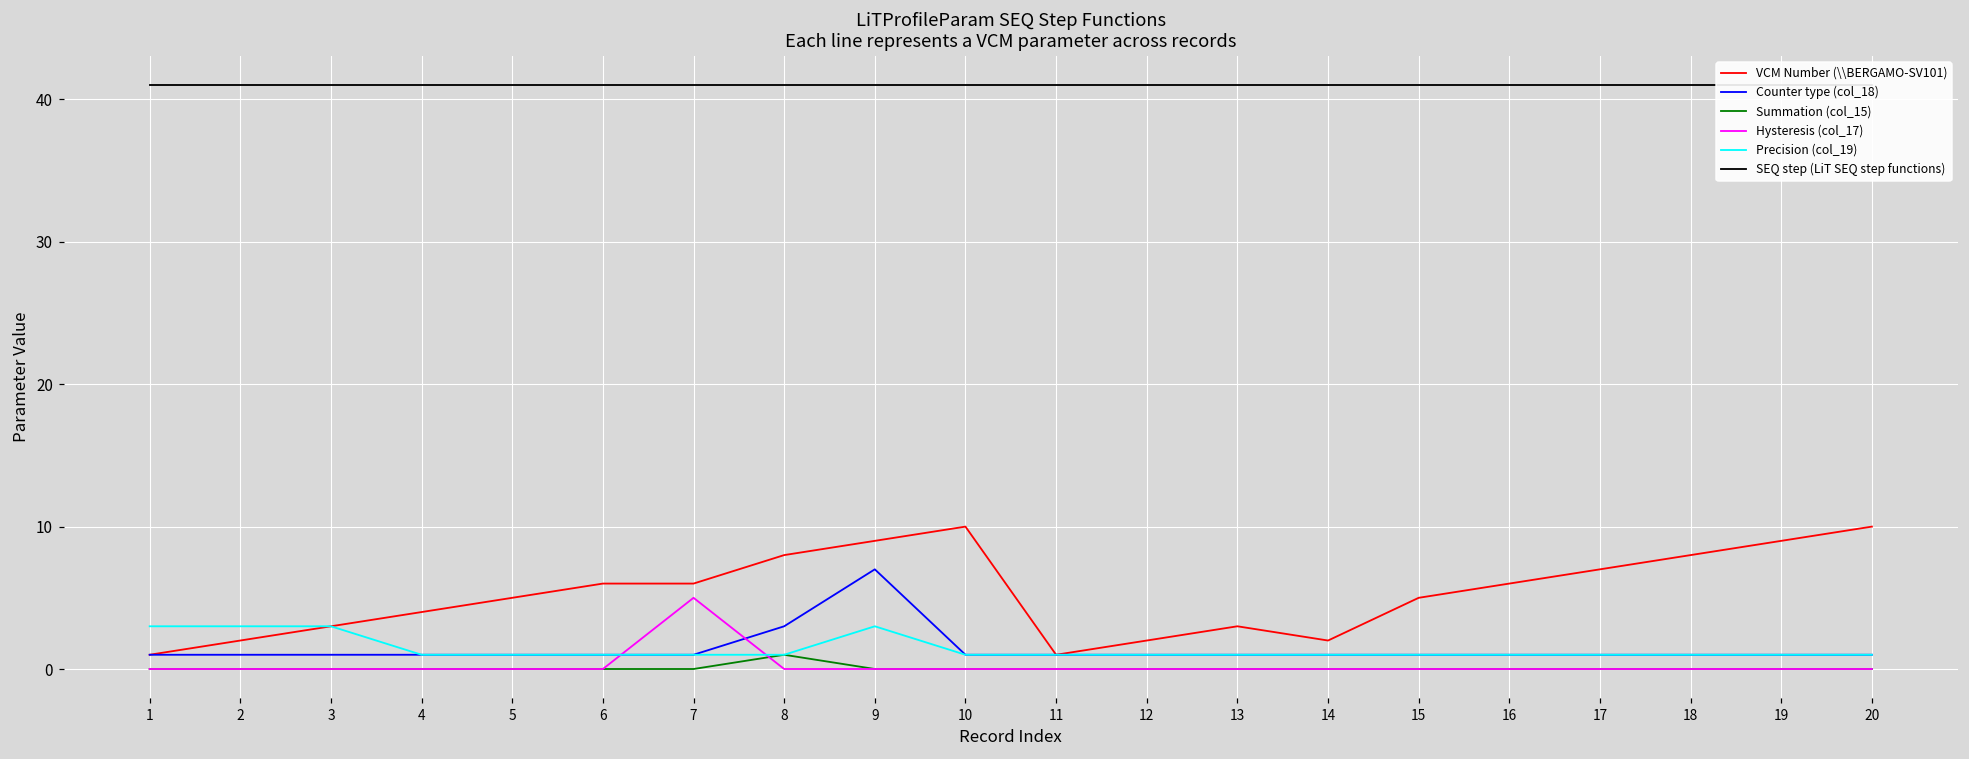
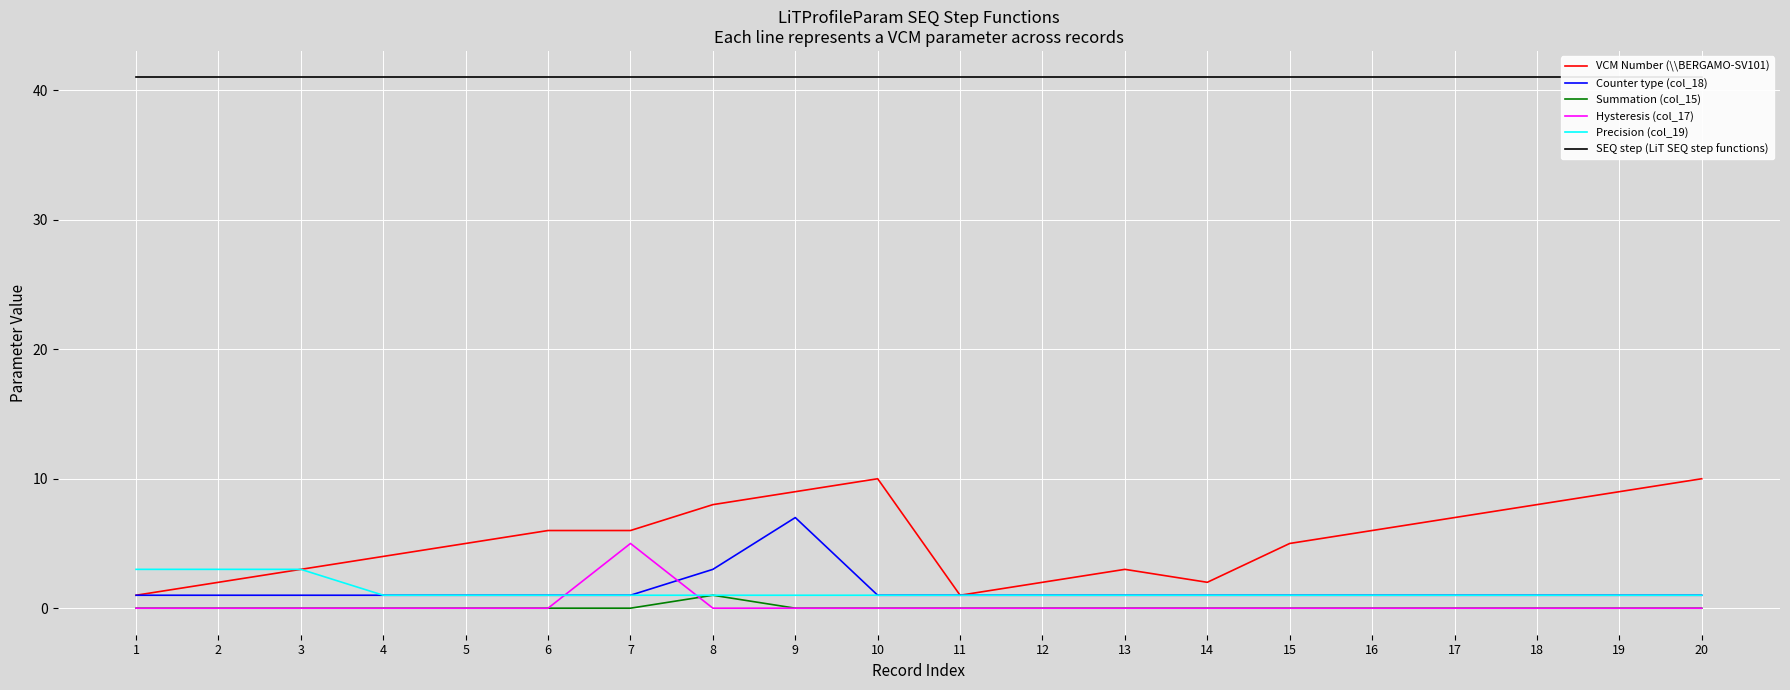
  {
    "VCM Number (\\\\BERGAMO-SV101)": {
      "2": 2,
      "4": 4,
      "5": 5,
      "6": 6,
      "7": 6,
      "8": 8,
      "9": 9,
      "10": 10,
      "12": 2,
      "13": 3,
      "14": 2,
      "15": 5,
      "16": 6,
      "17": 7,
      "18": 8,
      "19": 9,
      "20": 10
    },
    "Counter type (col_18)": {
      "2": 1,
      "3": 1,
      "8": 3,
      "9": 7
    },
    "Summation (col_15)": {
      "7": 0
    },
    "Hysteresis (col_17)": {
      "7": 5,
      "8": 0
    },
    "Precision (col_19)": {
      "1": 3,
      "2": 3,
-     "9": 3
+     "9": 1
    },
    "SEQ step (LiT SEQ step functions)": {
      "1": 41,
      "2": 41,
      "3": 41,
      "4": 41,
      "5": 41,
      "6": 41,
      "7": 41,
      "8": 41,
      "9": 41,
      "10": 41,
      "11": 41,
      "12": 41,
      "13": 41,
      "14": 41,
      "15": 41,
      "16": 41,
      "17": 41,
      "18": 41
    }
  }
